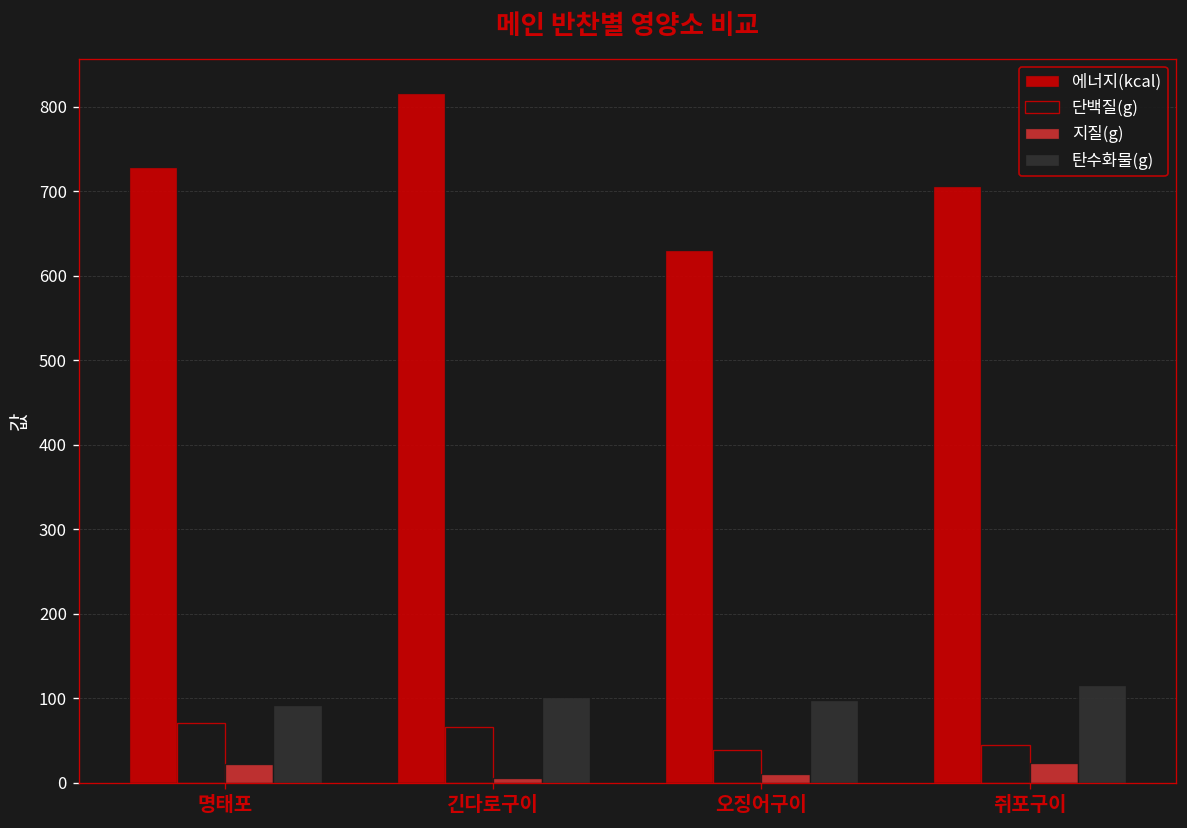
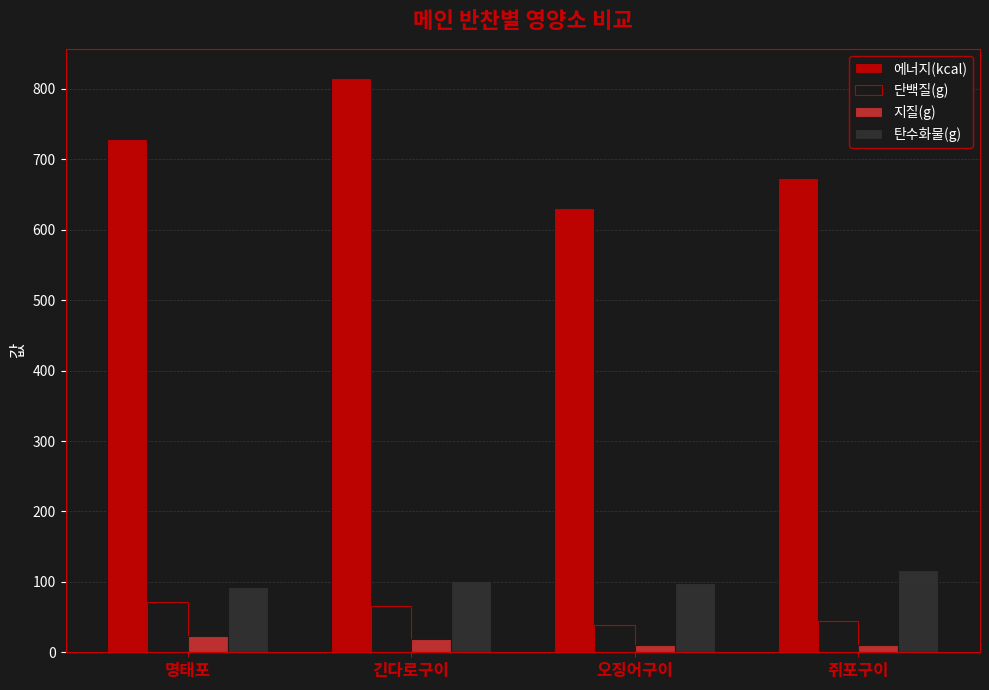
  {
    "에너지(kcal)": {
      "명태포": 730,
      "긴다로구이": 820,
      "오징어구이": 630,
-     "쥐포구이": 710
+     "쥐포구이": 670
    },
    "지질(g)": {
      "명태포": 20,
-     "긴다로구이": 10,
+     "긴다로구이": 20,
      "오징어구이": 10,
-     "쥐포구이": 20
+     "쥐포구이": 10
    }
  }
